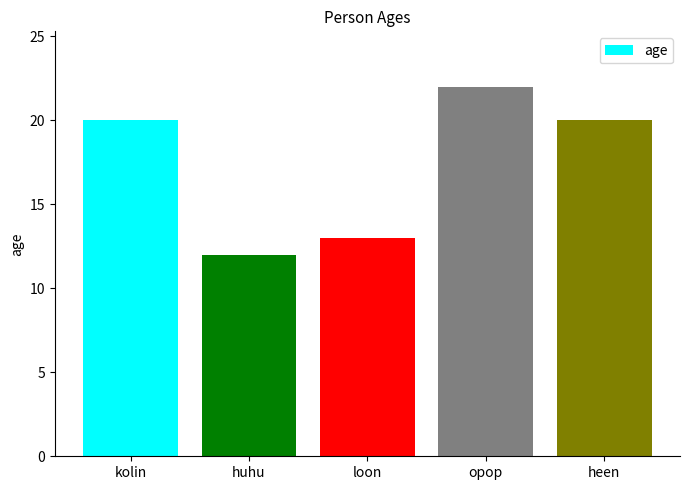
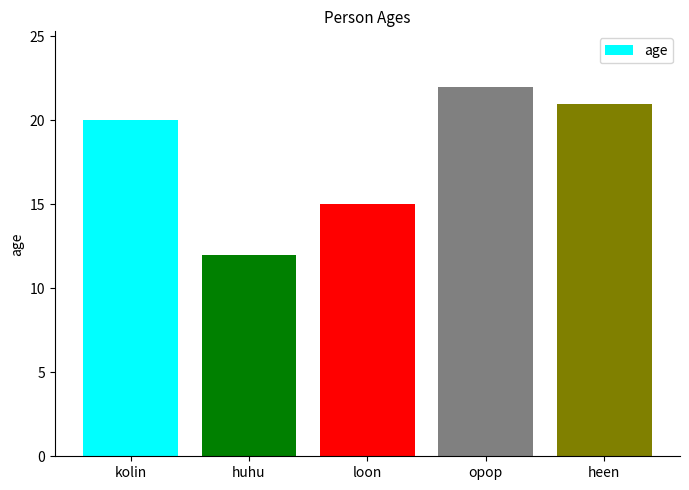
  {
    "kolin": 20,
    "huhu": 12,
-   "loon": 13,
+   "loon": 15,
    "opop": 22,
-   "heen": 20
+   "heen": 21
  }
